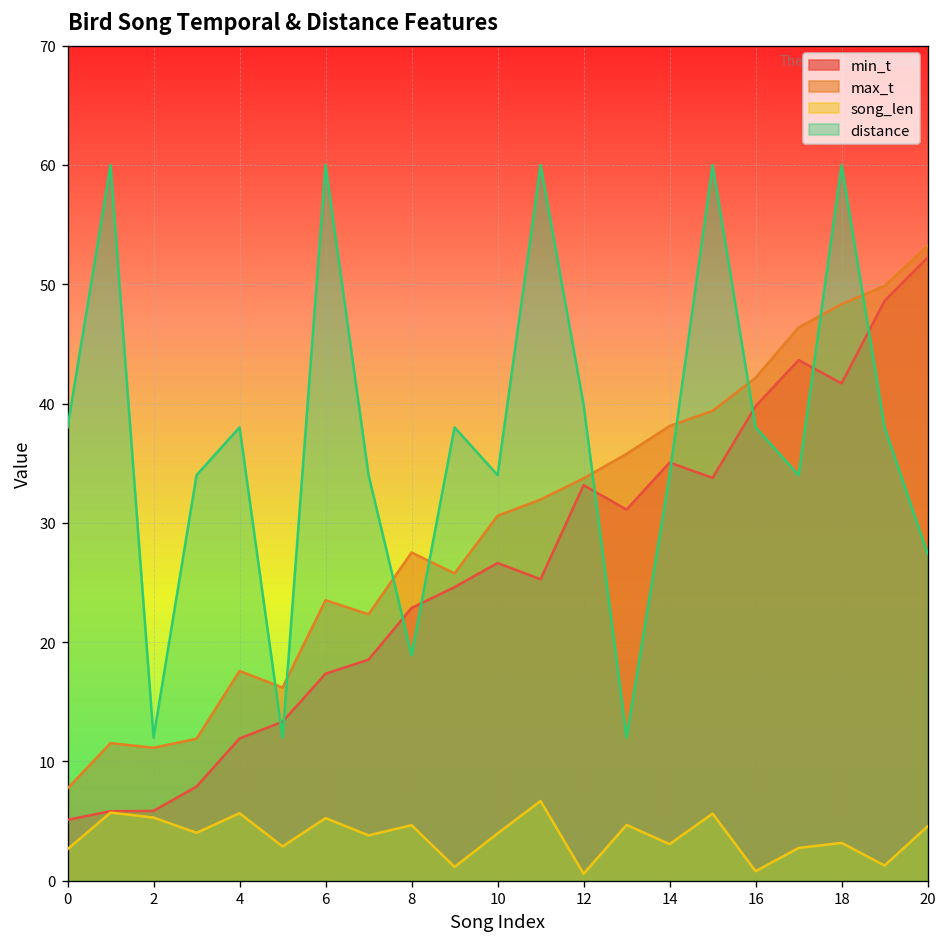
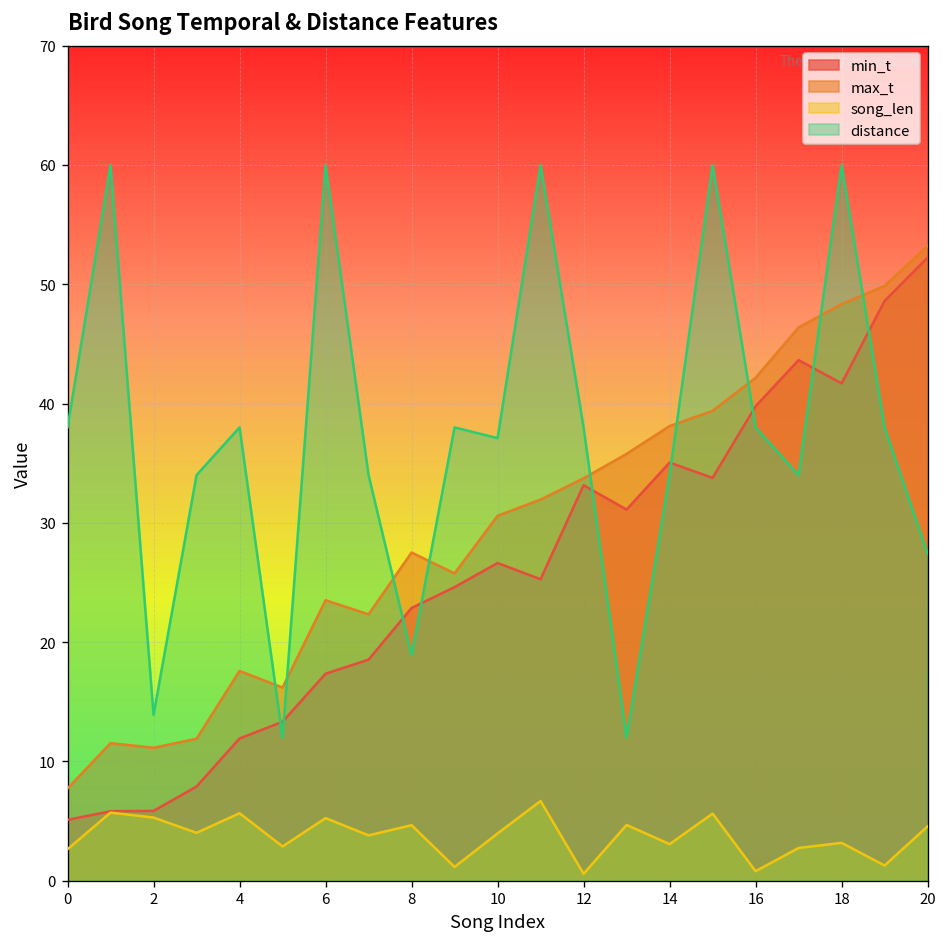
  {
    "song_len": {
      "0": 3,
      "2": 5,
      "4": 6,
      "6": 5,
      "8": 5,
      "10": 4,
      "12": 1,
      "14": 3,
      "16": 1,
      "18": 3,
      "20": 5
    },
    "distance": {
      "0": 38,
-     "2": 12,
+     "2": 14,
      "4": 38,
      "6": 60,
      "8": 19,
-     "10": 34,
-     "12": 40,
+     "10": 37,
+     "12": 38,
      "14": 34,
      "16": 38,
      "18": 60,
      "20": 27
    }
  }
